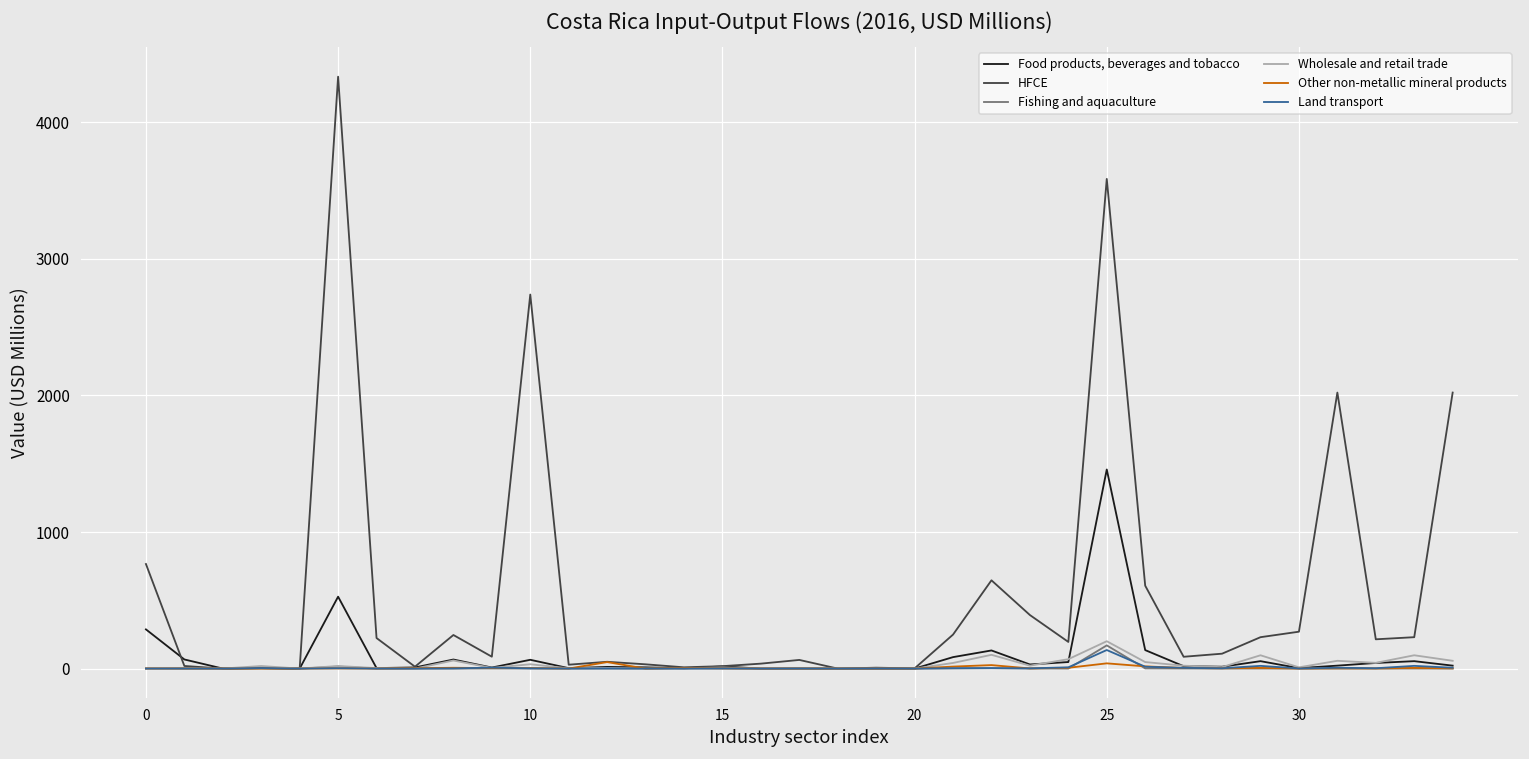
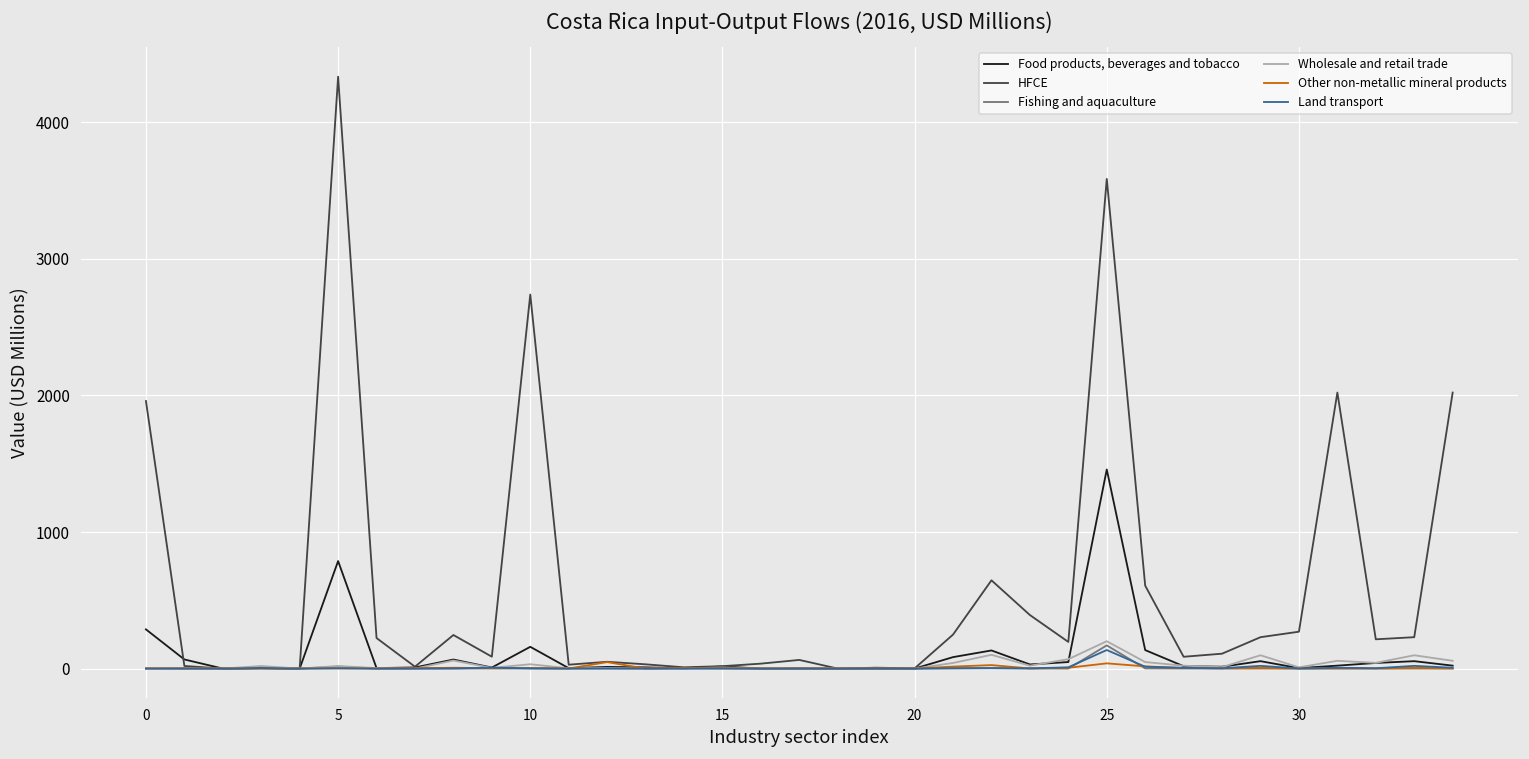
  {
    "Food products, beverages and tobacco": {
      "0": 290,
-     "5": 530,
-     "10": 60,
+     "5": 790,
+     "10": 160,
      "25": 1460
    },
    "HFCE": {
-     "0": 770,
+     "0": 1960,
      "5": 4330,
      "10": 2740,
      "25": 3590,
      "30": 270
    },
    "Fishing and aquaculture": {
      "25": 170
    },
    "Wholesale and retail trade": {
      "10": 30,
      "25": 200
    },
    "Other non-metallic mineral products": {
      "25": 40
    },
    "Land transport": {
      "25": 140
    }
  }
